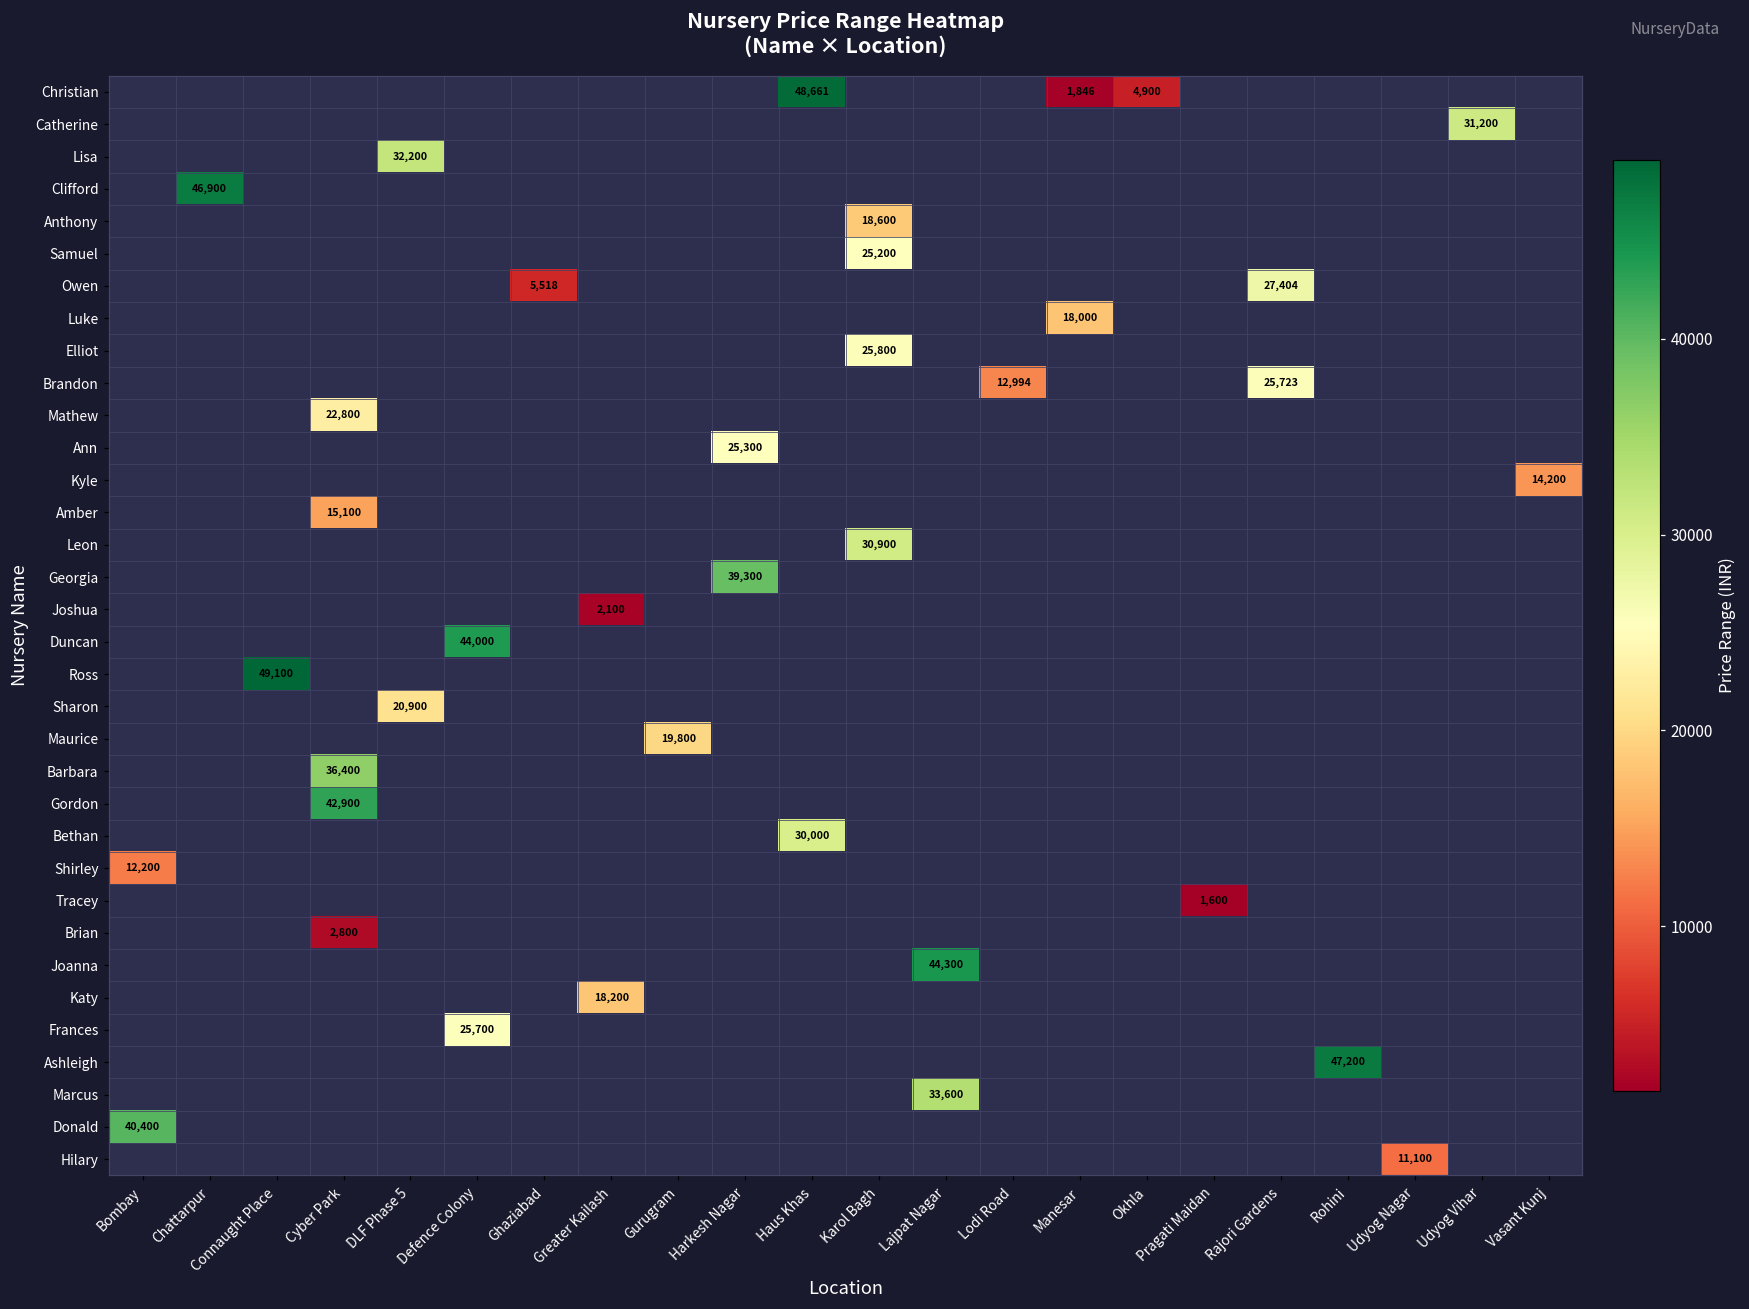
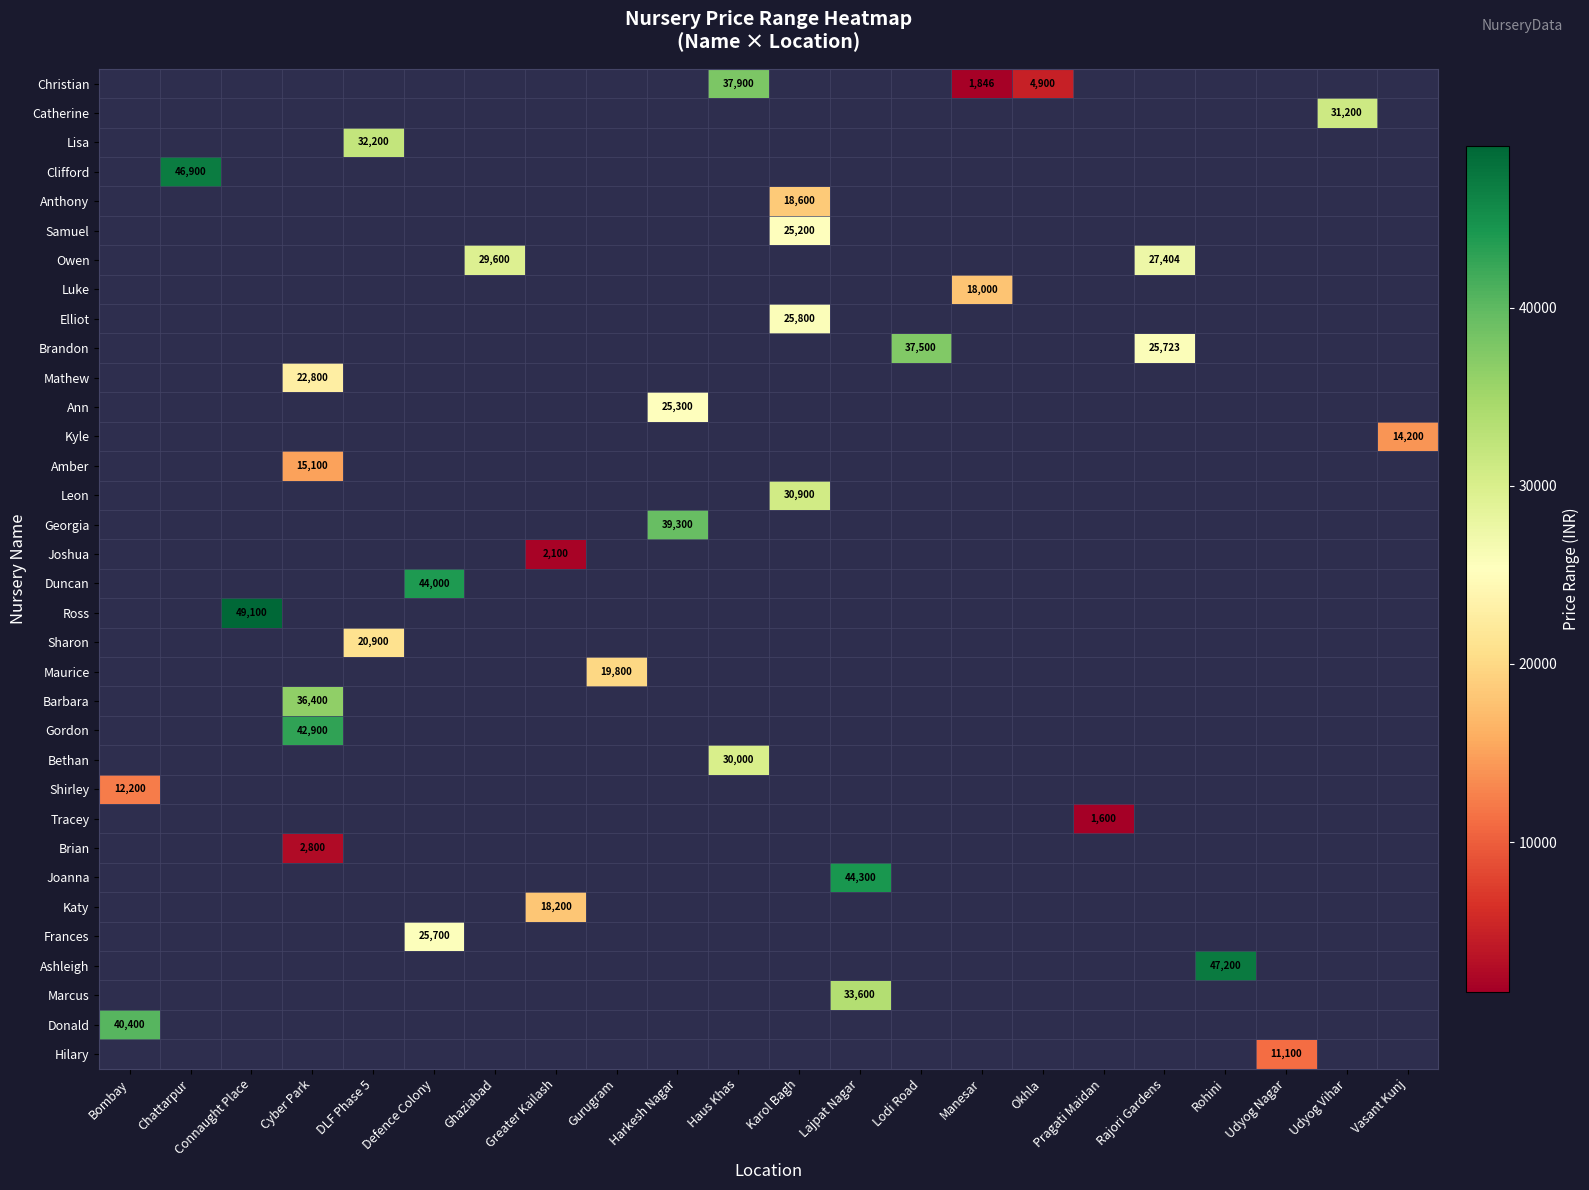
  {
    "Christian": {
-     "Haus Khas": "48,661",
+     "Haus Khas": "37,900",
      "Manesar": "1,846",
      "Okhla": "4,900"
    },
    "Catherine": {
      "Udyog Vihar": "31,200"
    },
    "Lisa": {
      "DLF Phase 5": "32,200"
    },
    "Clifford": {
      "Chattarpur": "46,900"
    },
    "Anthony": {
      "Karol Bagh": "18,600"
    },
    "Samuel": {
      "Karol Bagh": "25,200"
    },
    "Owen": {
-     "Ghaziabad": "5,518",
+     "Ghaziabad": "29,600",
      "Rajori Gardens": "27,404"
    },
    "Luke": {
      "Manesar": "18,000"
    },
    "Elliot": {
      "Karol Bagh": "25,800"
    },
    "Brandon": {
-     "Lodi Road": "12,994",
+     "Lodi Road": "37,500",
      "Rajori Gardens": "25,723"
    },
    "Mathew": {
      "Cyber Park": "22,800"
    },
    "Ann": {
      "Harkesh Nagar": "25,300"
    },
    "Kyle": {
      "Vasant Kunj": "14,200"
    },
    "Amber": {
      "Cyber Park": "15,100"
    },
    "Leon": {
      "Karol Bagh": "30,900"
    },
    "Georgia": {
      "Harkesh Nagar": "39,300"
    },
    "Joshua": {
      "Greater Kailash": "2,100"
    },
    "Duncan": {
      "Defence Colony": "44,000"
    },
    "Ross": {
      "Connaught Place": "49,100"
    },
    "Sharon": {
      "DLF Phase 5": "20,900"
    },
    "Maurice": {
      "Gurugram": "19,800"
    },
    "Barbara": {
      "Cyber Park": "36,400"
    },
    "Gordon": {
      "Cyber Park": "42,900"
    },
    "Bethan": {
      "Haus Khas": "30,000"
    },
    "Shirley": {
      "Bombay": "12,200"
    },
    "Tracey": {
      "Pragati Maidan": "1,600"
    },
    "Brian": {
      "Cyber Park": "2,800"
    },
    "Joanna": {
      "Lajpat Nagar": "44,300"
    },
    "Katy": {
      "Greater Kailash": "18,200"
    },
    "Frances": {
      "Defence Colony": "25,700"
    },
    "Ashleigh": {
      "Rohini": "47,200"
    },
    "Marcus": {
      "Lajpat Nagar": "33,600"
    },
    "Donald": {
      "Bombay": "40,400"
    },
    "Hilary": {
      "Udyog Nagar": "11,100"
    }
  }
